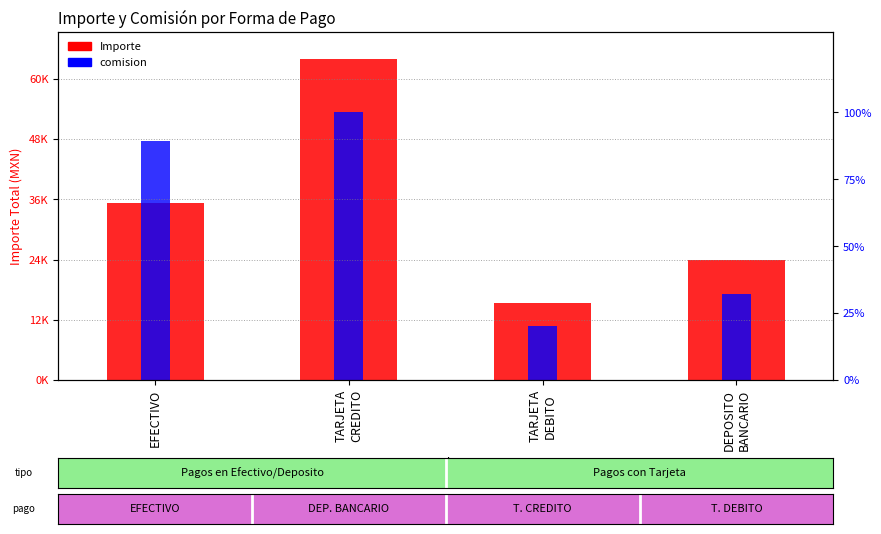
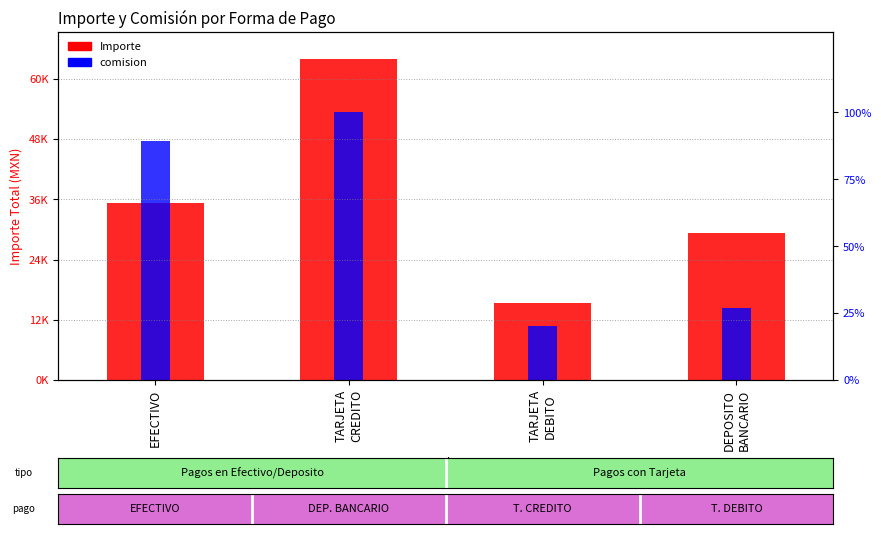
  {
    "Importe": {
      "TARJETA CREDITO": 64000,
      "TARJETA DEBITO": 15000,
-     "DEPOSITO BANCARIO": 24000
+     "DEPOSITO BANCARIO": 29000
    },
    "comision": {
      "EFECTIVO": 48000,
-     "DEPOSITO BANCARIO": 17000
+     "DEPOSITO BANCARIO": 14000
    }
  }
